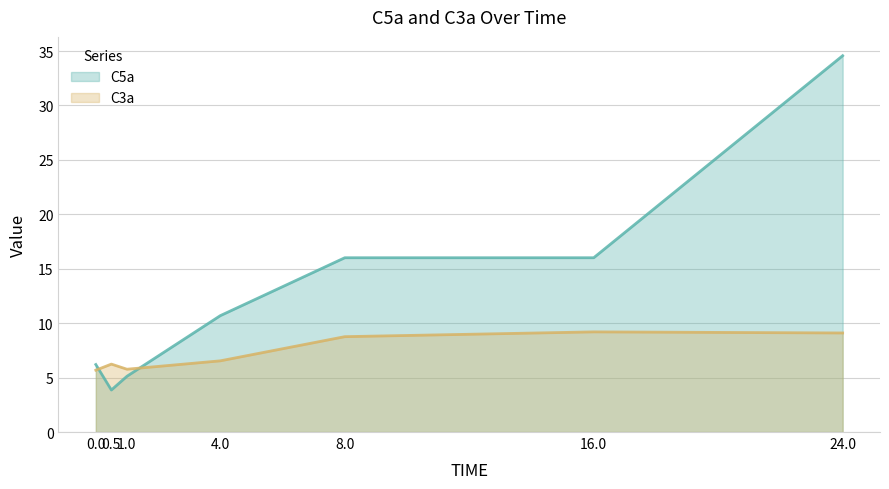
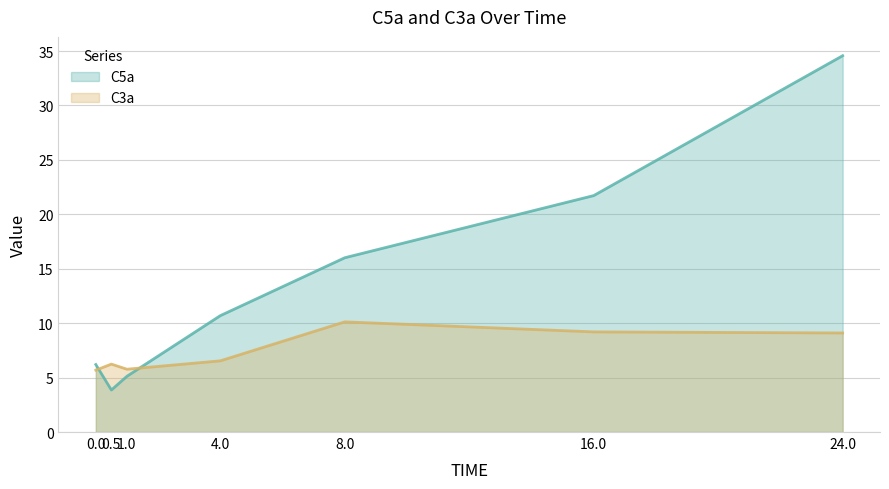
  {
    "C5a": {
      "4.0": 10.7,
      "8.0": 16.0,
-     "16.0": 16.0,
+     "16.0": 21.7,
      "24.0": 34.6
    },
    "C3a": {
      "4.0": 6.5,
-     "8.0": 8.8,
+     "8.0": 10.1,
      "16.0": 9.2,
      "24.0": 9.1
    }
  }
